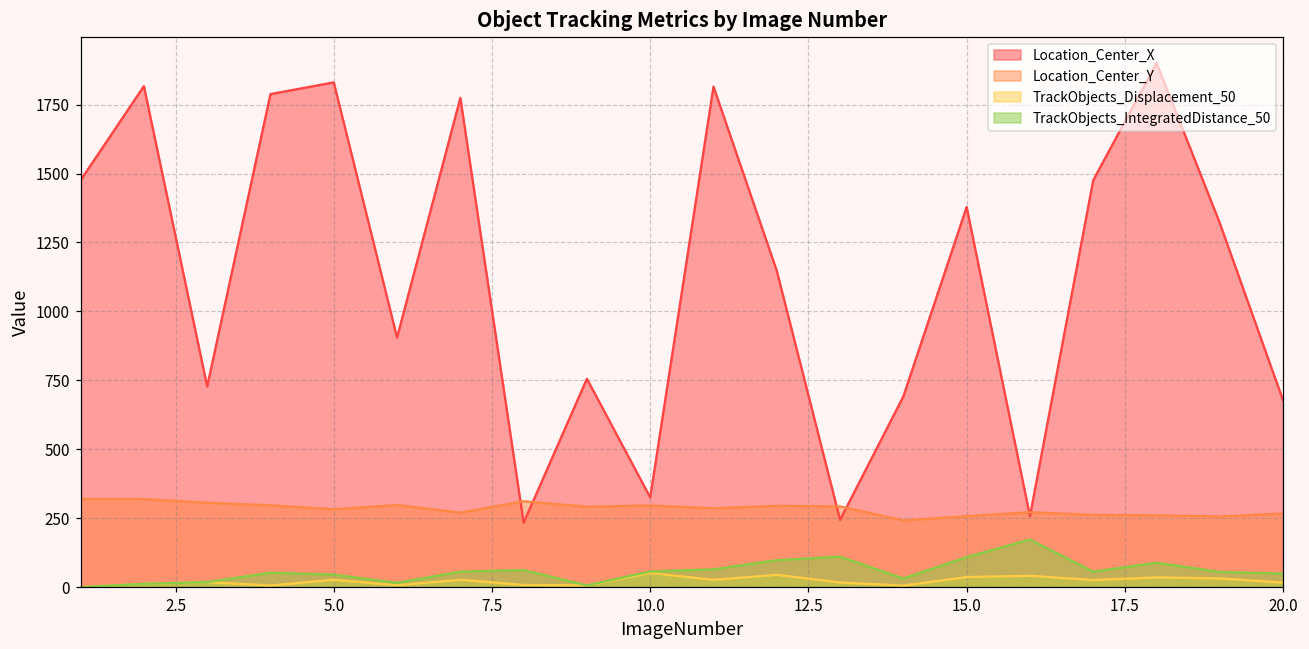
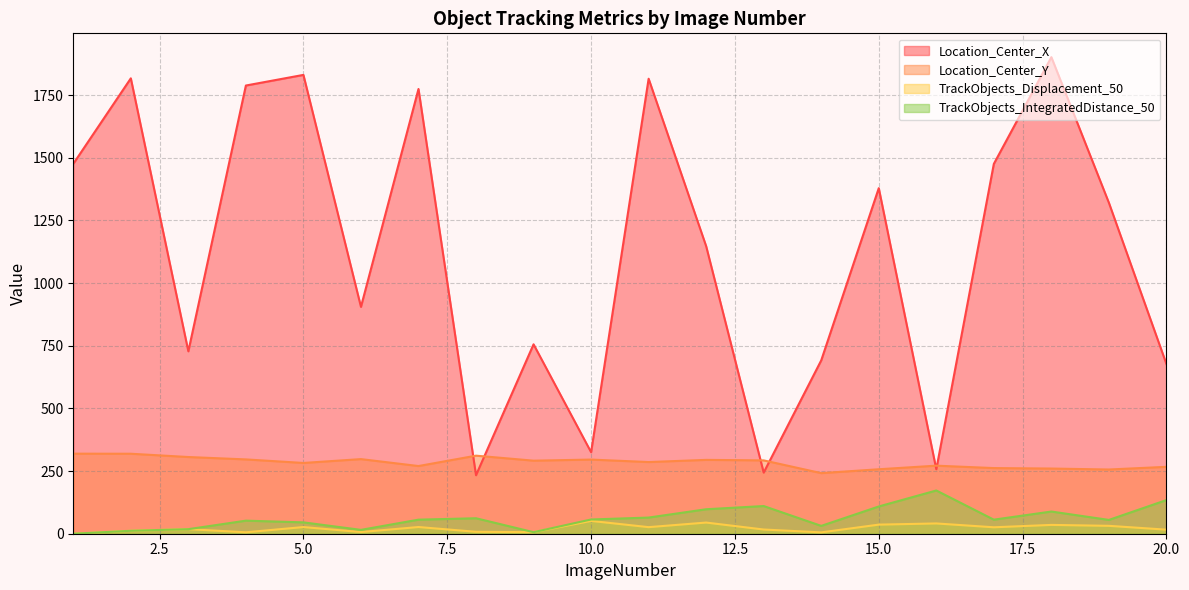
  {
    "TrackObjects_IntegratedDistance_50": {
      "5.0": 50,
      "15.0": 110,
-     "20.0": 50
+     "20.0": 130
    }
  }
